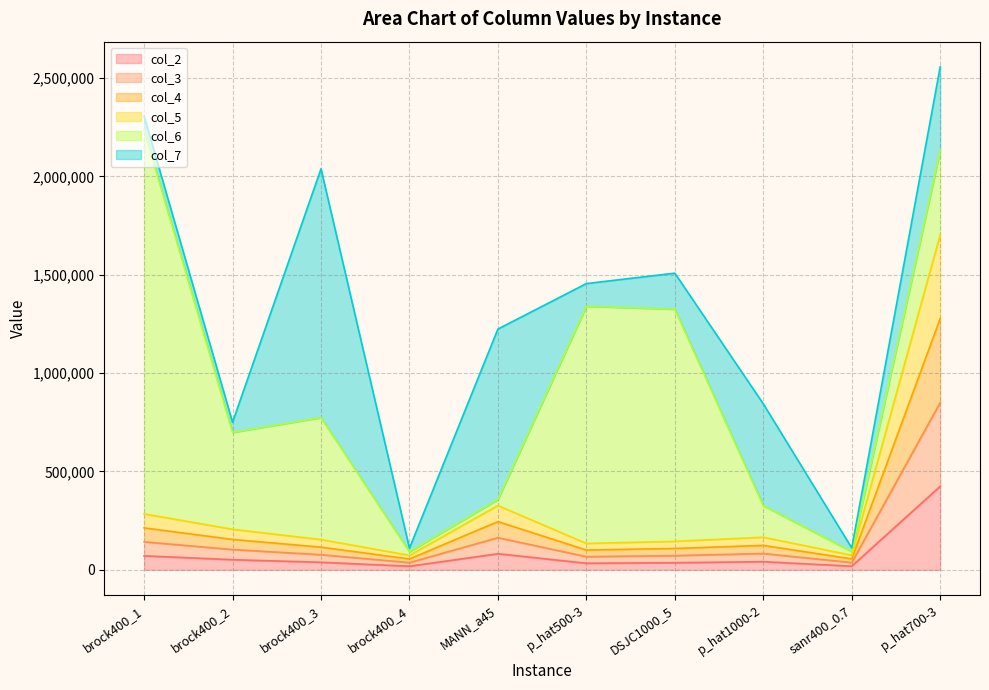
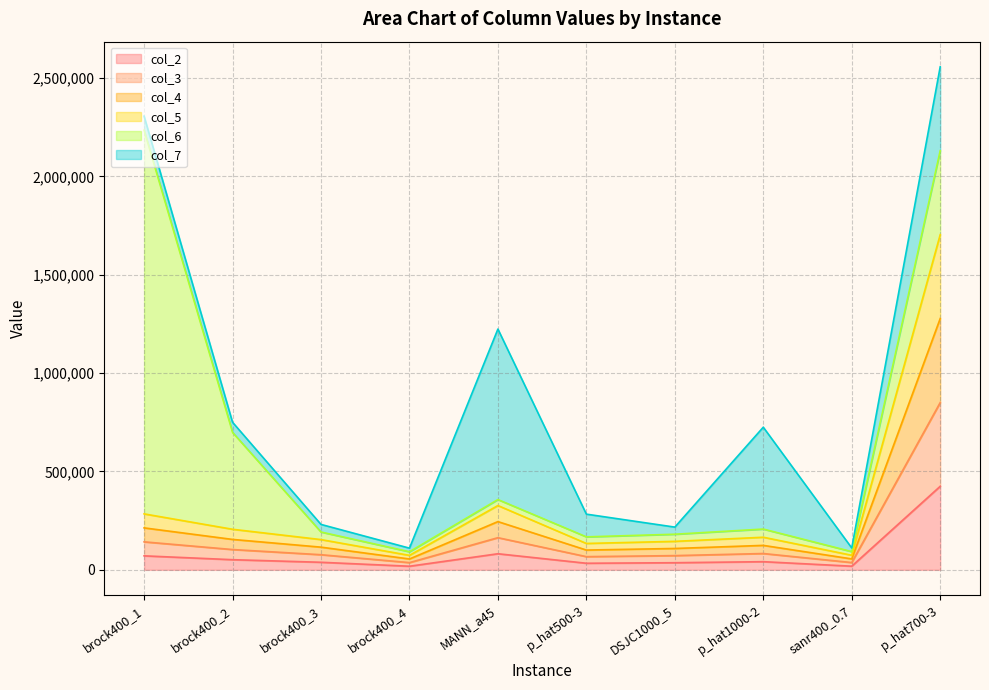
  {
    "col_6": {
      "brock400_2": "490,000",
-     "brock400_3": "620,000",
+     "brock400_3": "40,000",
      "brock400_4": "20,000",
      "MANN_a45": "30,000",
-     "p_hat500-3": "1,210,000",
-     "DSJC1000_5": "1,180,000",
-     "p_hat1000-2": "160,000",
+     "p_hat500-3": "30,000",
+     "DSJC1000_5": "40,000",
+     "p_hat1000-2": "40,000",
      "sanr400_0.7": "20,000",
      "p_hat700-3": "430,000"
    },
    "col_7": {
      "brock400_2": "50,000",
-     "brock400_3": "1,260,000",
+     "brock400_3": "40,000",
      "brock400_4": "20,000",
      "MANN_a45": "870,000",
      "p_hat500-3": "120,000",
-     "DSJC1000_5": "180,000",
+     "DSJC1000_5": "40,000",
      "p_hat1000-2": "520,000",
      "sanr400_0.7": "20,000",
      "p_hat700-3": "430,000"
    }
  }
